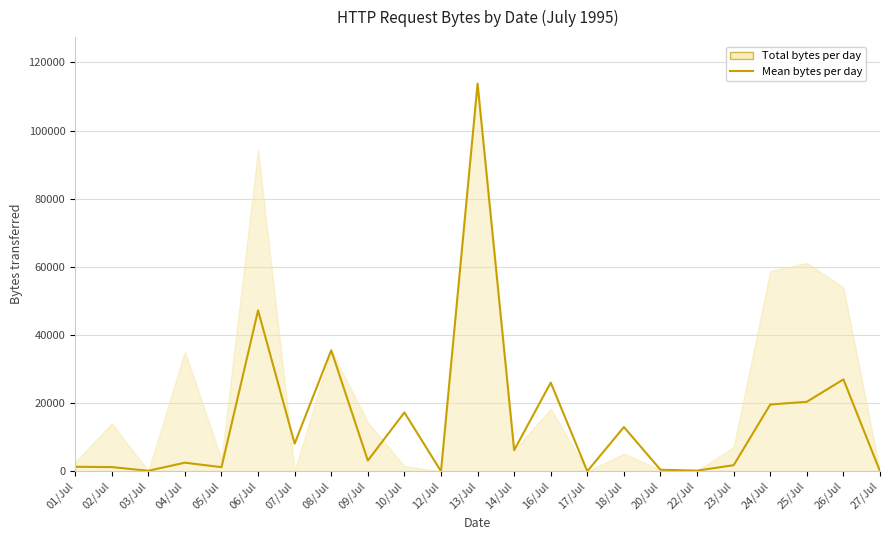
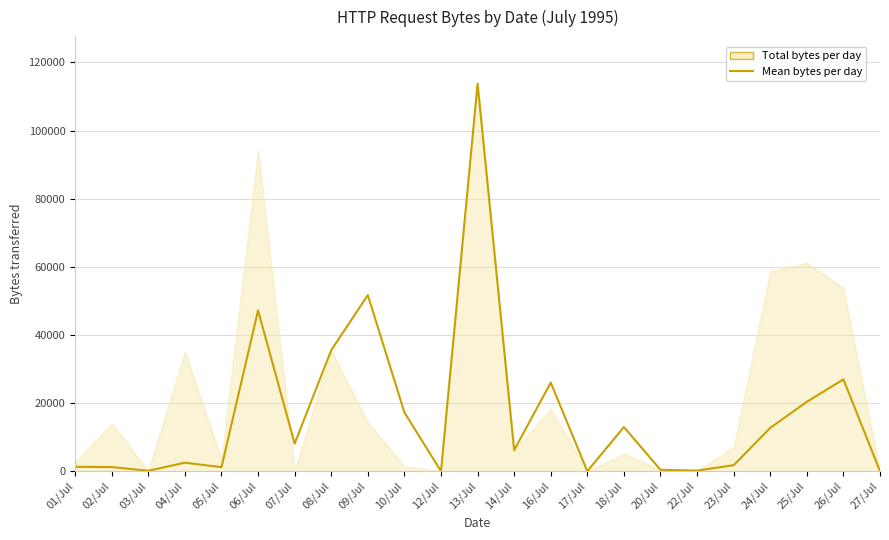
  {
    "Mean bytes per day": {
      "01/Jul": 1000,
      "02/Jul": 1000,
      "04/Jul": 3000,
      "05/Jul": 1000,
      "06/Jul": 47000,
      "07/Jul": 8000,
-     "09/Jul": 3000,
+     "09/Jul": 52000,
      "10/Jul": 17000,
      "16/Jul": 26000,
      "18/Jul": 13000,
      "23/Jul": 2000,
-     "24/Jul": 20000,
+     "24/Jul": 13000,
      "25/Jul": 20000,
      "26/Jul": 27000
    },
    "Total bytes per day": {
      "01/Jul": 3000,
      "02/Jul": 14000,
      "04/Jul": 35000,
      "05/Jul": 4000,
      "06/Jul": 94000,
      "09/Jul": 14000,
      "10/Jul": 1000,
      "16/Jul": 18000,
      "18/Jul": 5000,
      "23/Jul": 7000,
      "24/Jul": 59000,
      "25/Jul": 61000,
      "26/Jul": 54000
    }
  }
